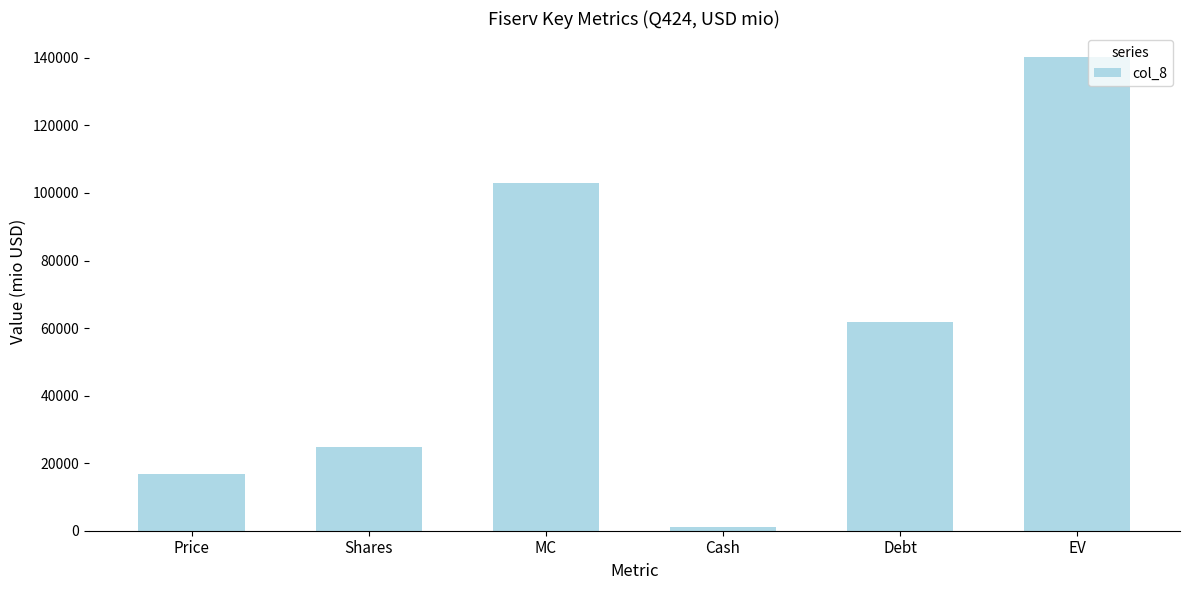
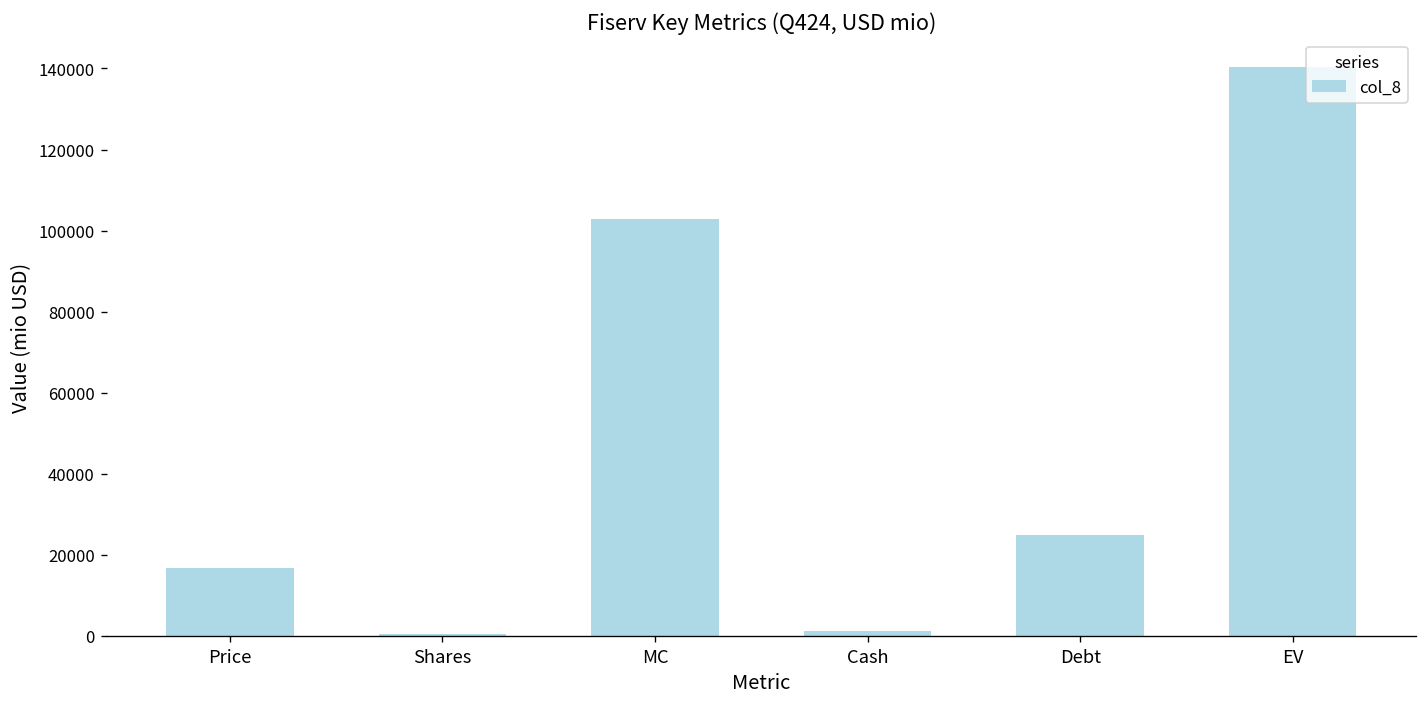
  {
    "Price": 17000,
-   "Shares": 25000,
+   "Shares": 1000,
    "MC": 103000,
    "Cash": 1000,
-   "Debt": 62000,
+   "Debt": 25000,
    "EV": 140000
  }
